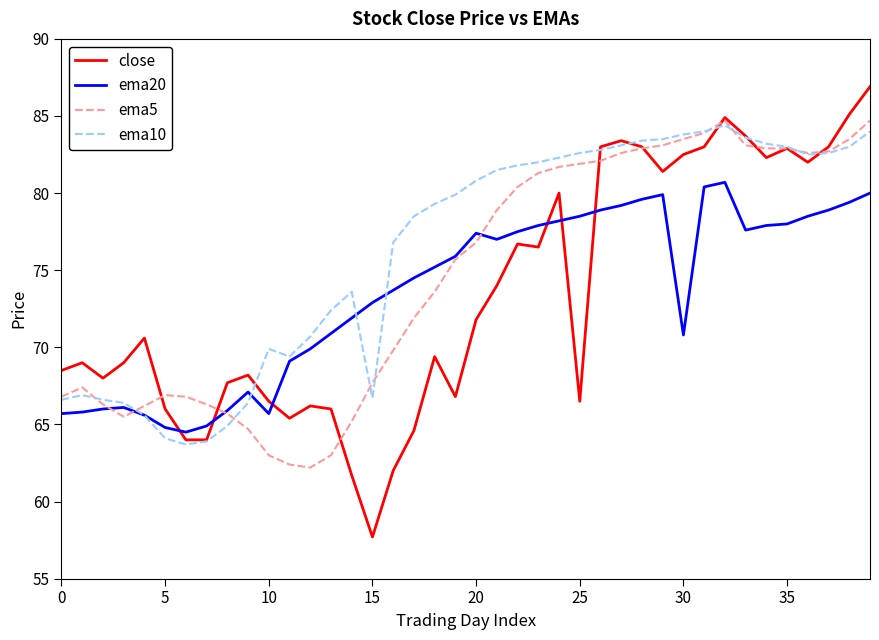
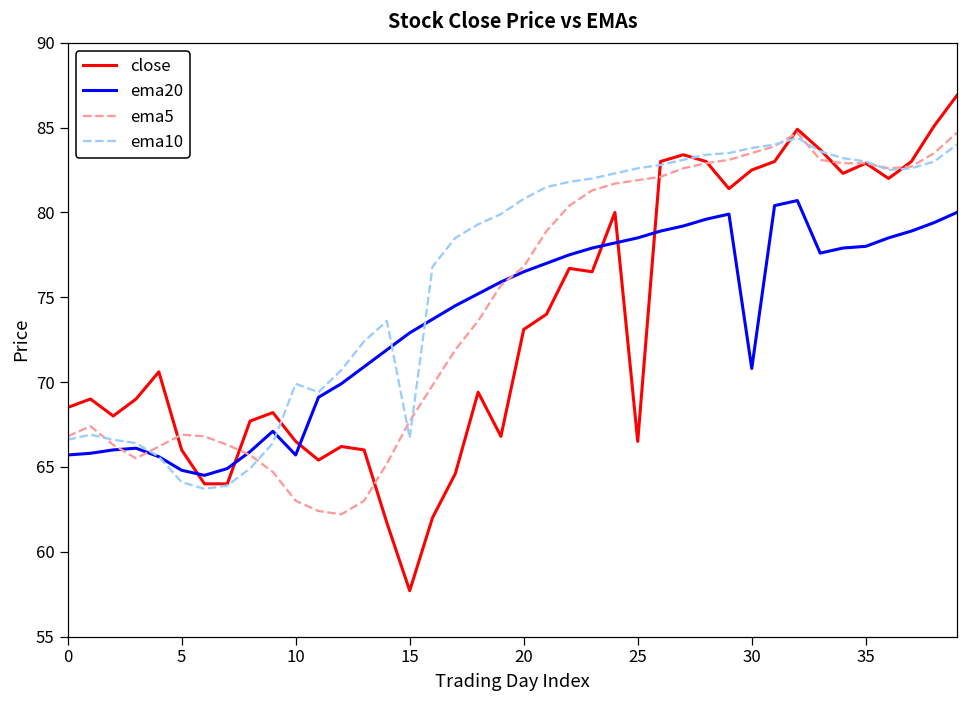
  {
    "close": {
      "0": 68.5,
      "5": 66.0,
      "10": 66.5,
      "15": 57.7,
-     "20": 71.8,
+     "20": 73.1,
      "25": 66.5,
      "30": 82.5
    },
    "ema20": {
      "0": 65.7,
      "5": 64.8,
      "10": 65.7,
      "15": 72.9,
-     "20": 77.4,
+     "20": 76.5,
      "25": 78.5,
      "30": 70.8,
      "35": 78.0
    },
    "ema5": {
      "0": 66.8,
      "5": 66.9,
      "10": 63.0,
      "15": 67.7,
      "20": 76.8,
      "25": 81.9,
      "30": 83.5
    },
    "ema10": {
      "0": 66.6,
      "5": 64.1,
      "10": 69.9,
      "15": 66.7,
      "20": 80.8,
      "25": 82.6,
      "30": 83.8
    }
  }
